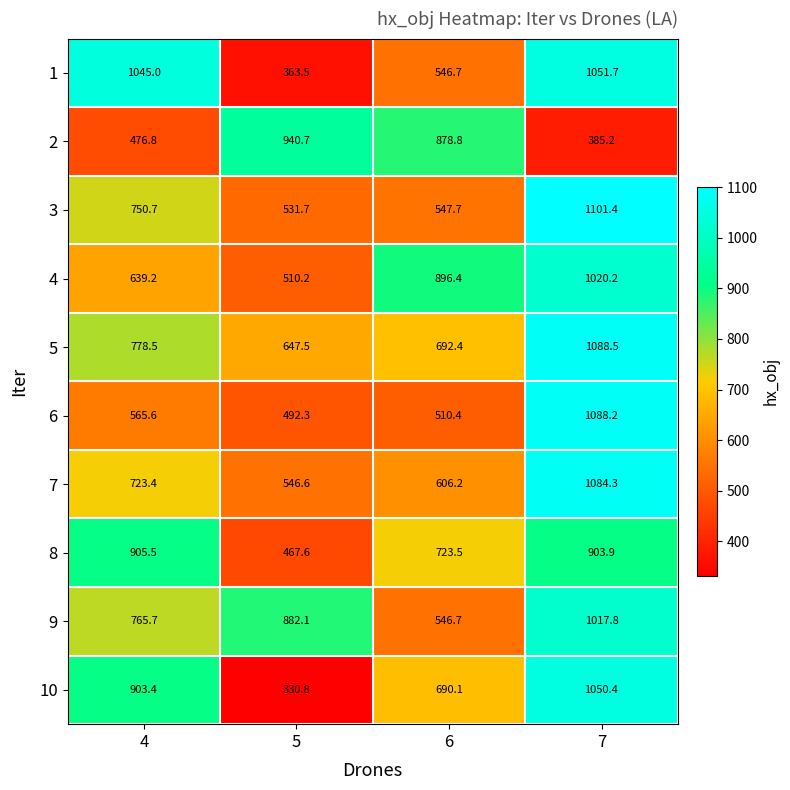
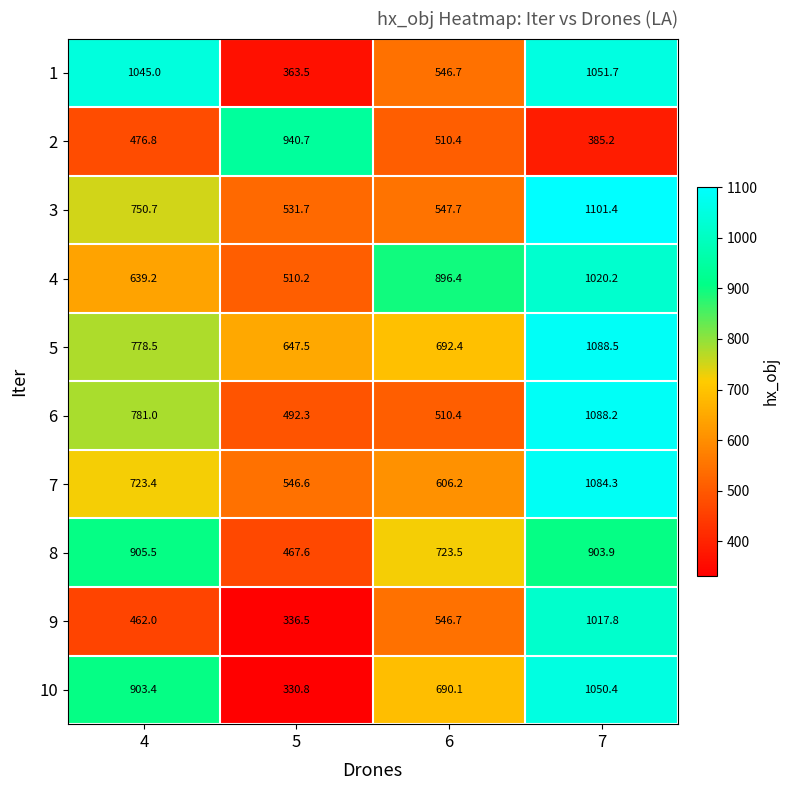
  {
    "1": {
      "4": 1045.0,
      "5": 363.5,
      "6": 546.7,
      "7": 1051.7
    },
    "2": {
      "4": 476.8,
      "5": 940.7,
-     "6": 878.8,
+     "6": 510.4,
      "7": 385.2
    },
    "3": {
      "4": 750.7,
      "5": 531.7,
      "6": 547.7,
      "7": 1101.4
    },
    "4": {
      "4": 639.2,
      "5": 510.2,
      "6": 896.4,
      "7": 1020.2
    },
    "5": {
      "4": 778.5,
      "5": 647.5,
      "6": 692.4,
      "7": 1088.5
    },
    "6": {
-     "4": 565.6,
+     "4": 781.0,
      "5": 492.3,
      "6": 510.4,
      "7": 1088.2
    },
    "7": {
      "4": 723.4,
      "5": 546.6,
      "6": 606.2,
      "7": 1084.3
    },
    "8": {
      "4": 905.5,
      "5": 467.6,
      "6": 723.5,
      "7": 903.9
    },
    "9": {
-     "4": 765.7,
-     "5": 882.1,
+     "4": 462.0,
+     "5": 336.5,
      "6": 546.7,
      "7": 1017.8
    },
    "10": {
      "4": 903.4,
      "5": 330.8,
      "6": 690.1,
      "7": 1050.4
    }
  }
